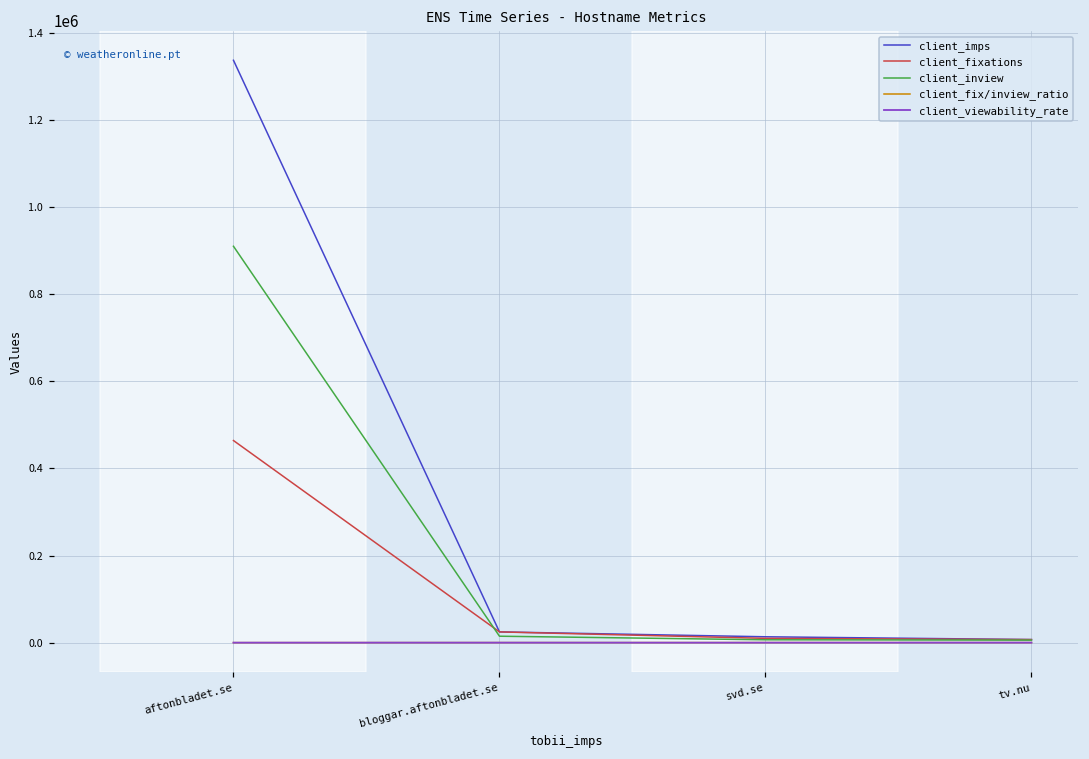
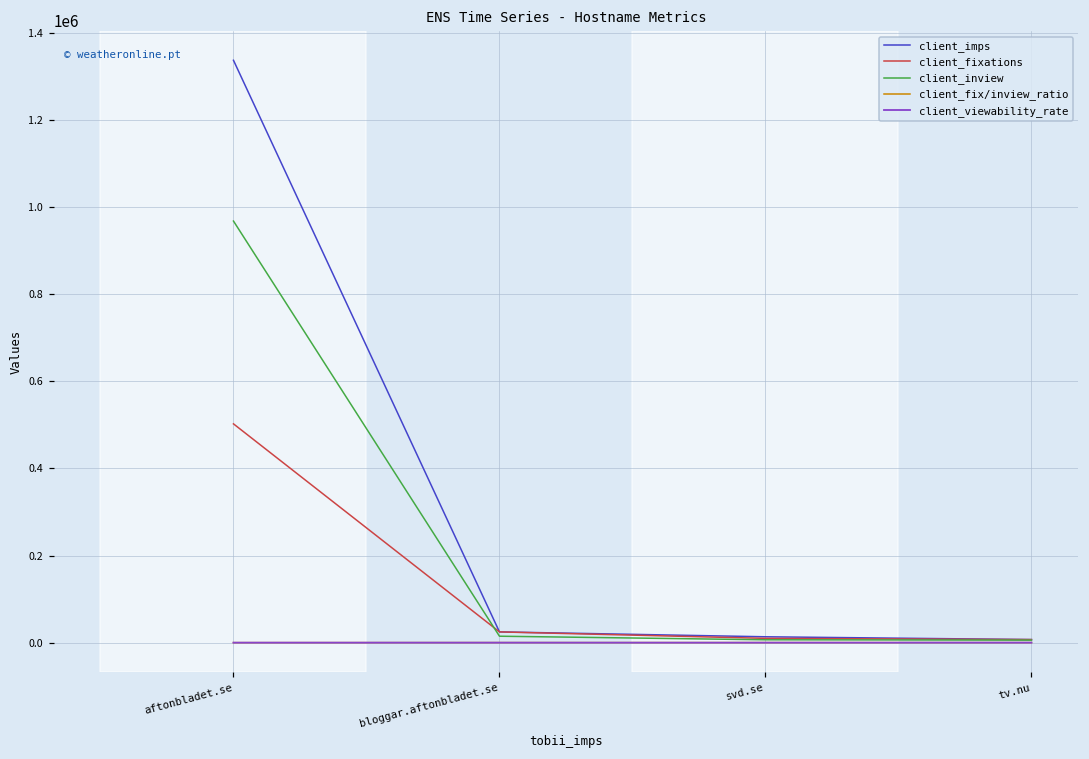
  {
    "client_imps": {
      "aftonbladet.se": 1340000
    },
    "client_fixations": {
-     "aftonbladet.se": 460000
+     "aftonbladet.se": 500000
    },
    "client_inview": {
-     "aftonbladet.se": 910000,
+     "aftonbladet.se": 970000,
      "bloggar.aftonbladet.se": 10000
    },
    "client_viewability_rate": {
      "aftonbladet.se": 0,
      "bloggar.aftonbladet.se": 0,
      "svd.se": 0
    }
  }
